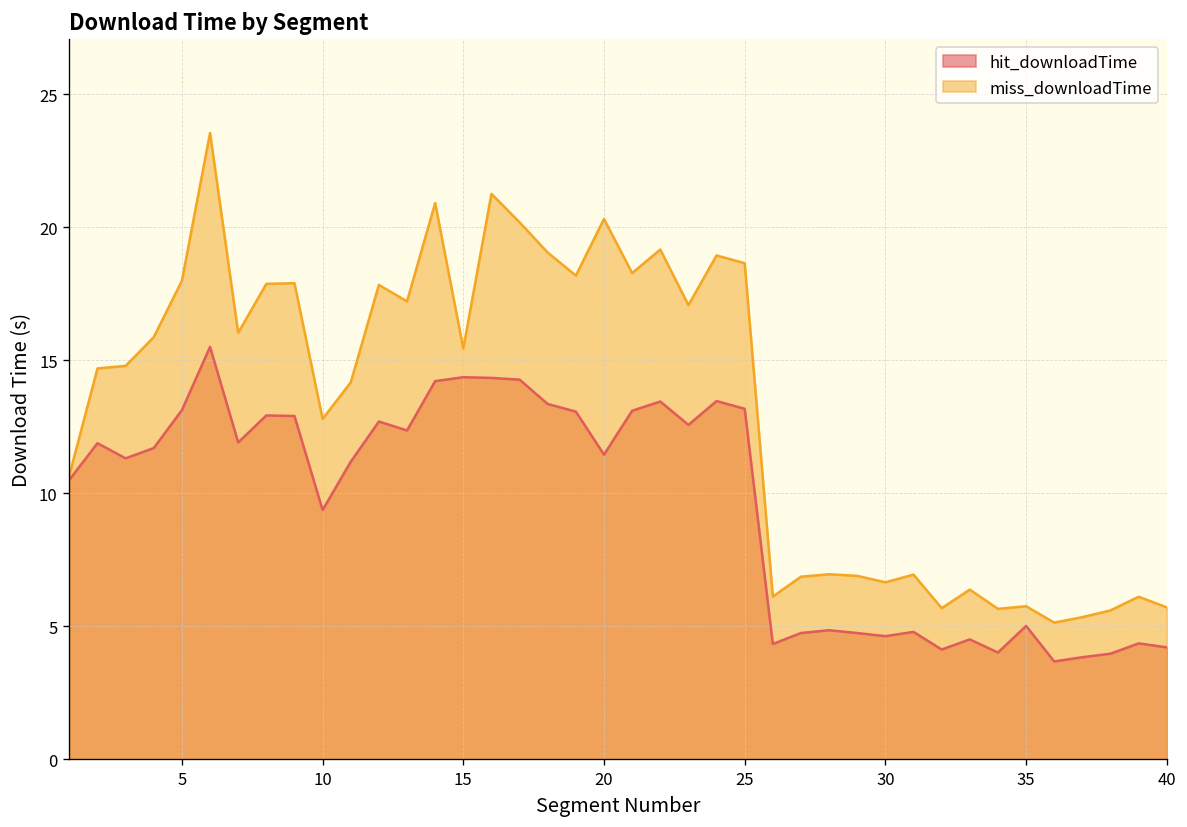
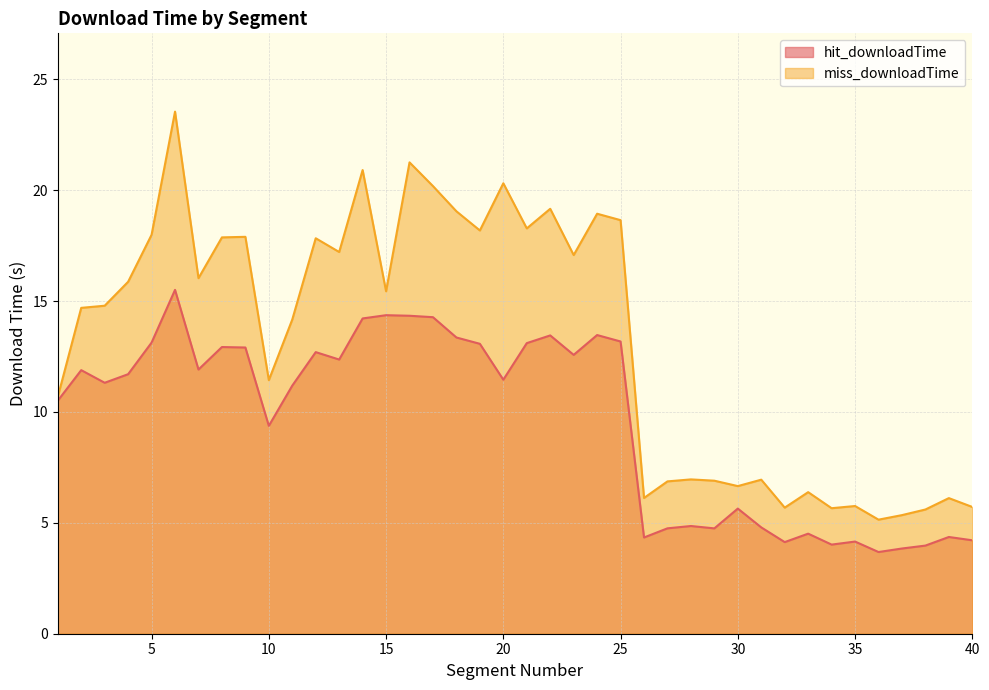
  {
    "hit_downloadTime": {
      "5": 13.1,
      "10": 9.4,
      "15": 14.4,
      "20": 11.5,
      "25": 13.2,
-     "30": 4.6,
-     "35": 5.0,
+     "30": 5.6,
+     "35": 4.2,
      "40": 4.2
    },
    "miss_downloadTime": {
      "5": 18.0,
-     "10": 12.8,
+     "10": 11.4,
      "15": 15.4,
      "20": 20.3,
      "25": 18.6,
      "30": 6.7,
      "35": 5.8,
      "40": 5.7
    }
  }
